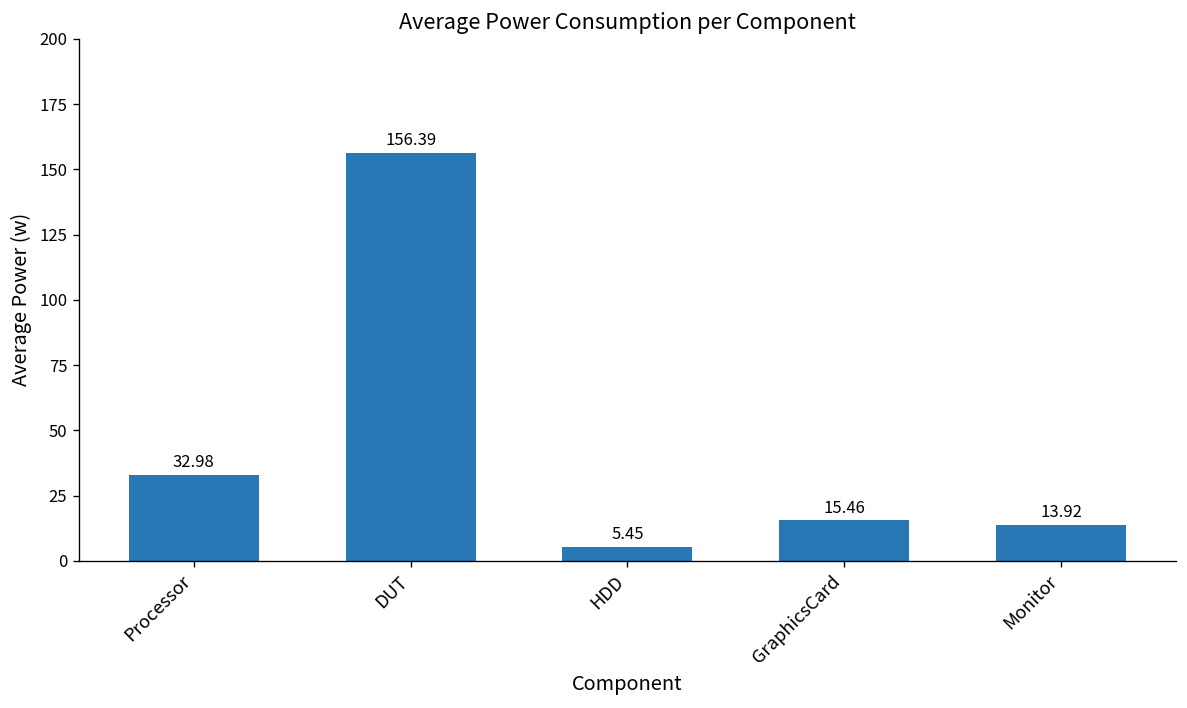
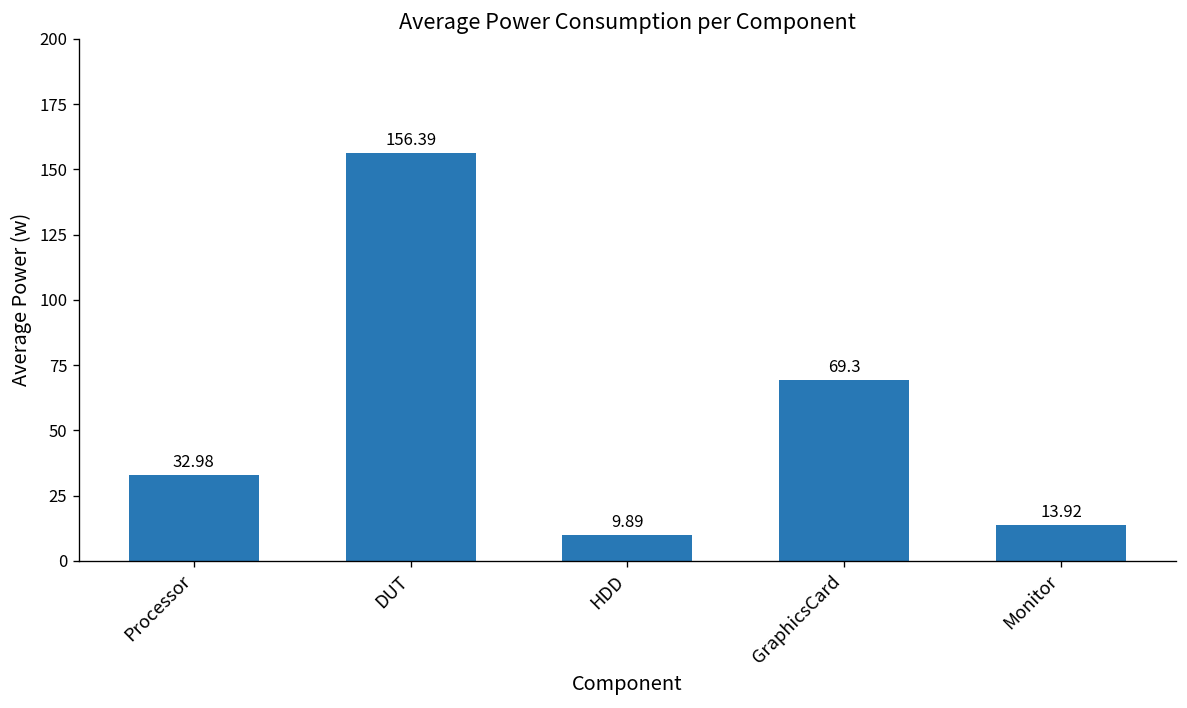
  {
    "Processor": 32.98,
    "DUT": 156.39,
-   "HDD": 5.45,
-   "GraphicsCard": 15.46,
+   "HDD": 9.89,
+   "GraphicsCard": 69.3,
    "Monitor": 13.92
  }
